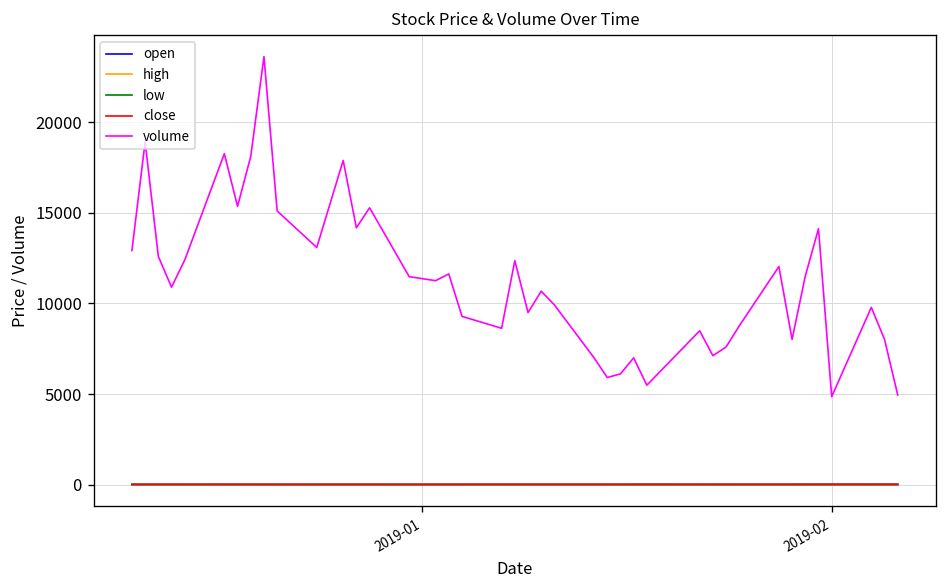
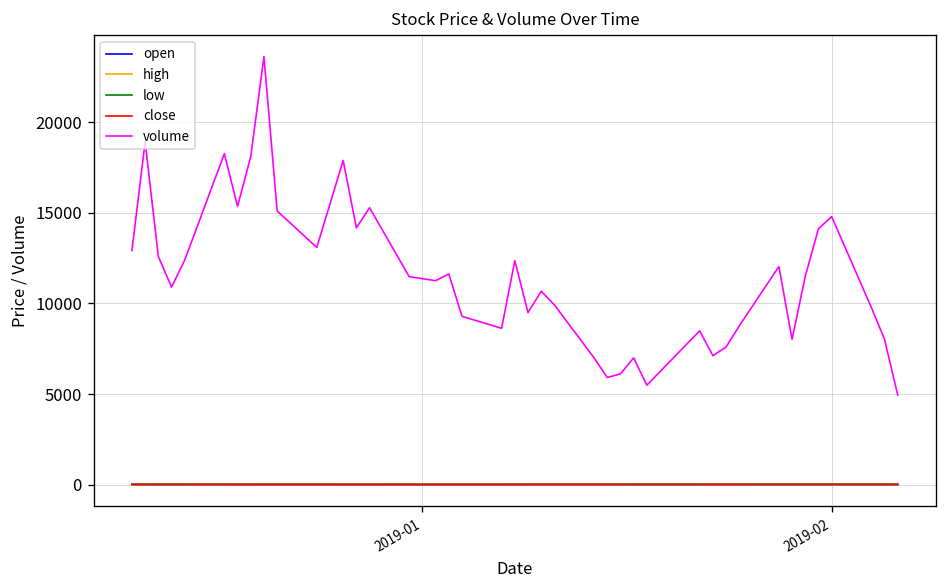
  {
    "close": {
      "2019-02": 0
    },
    "volume": {
-     "2019-02": 4900
+     "2019-02": 14800
    }
  }
